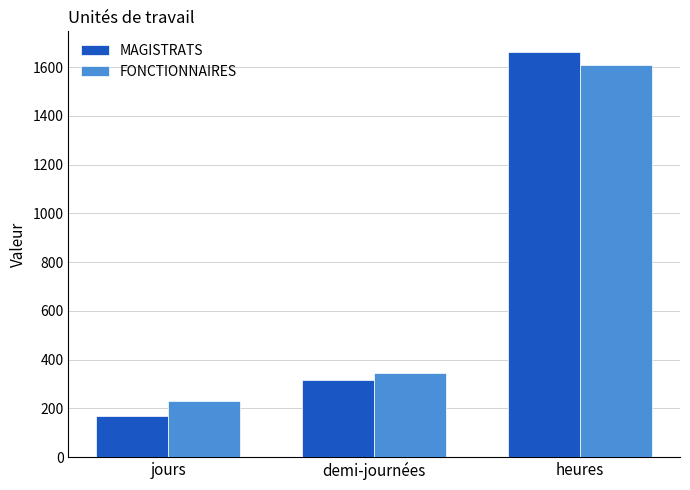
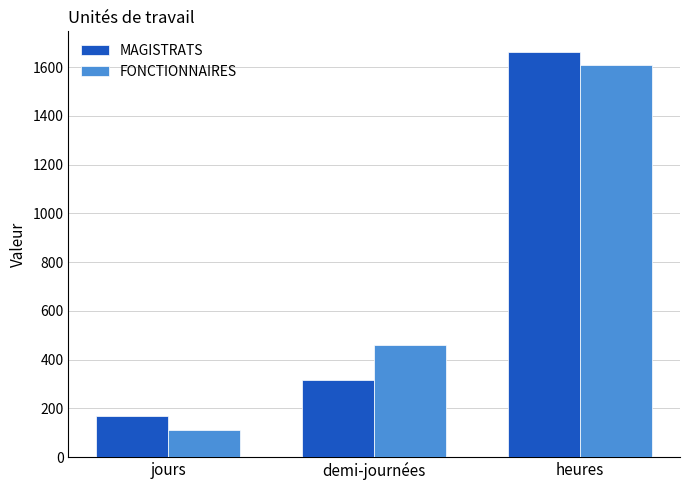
  {
    "MAGISTRATS": {
      "jours": 170,
      "demi-journées": 320,
      "heures": 1660
    },
    "FONCTIONNAIRES": {
-     "jours": 230,
-     "demi-journées": 350,
+     "jours": 110,
+     "demi-journées": 460,
      "heures": 1610
    }
  }
